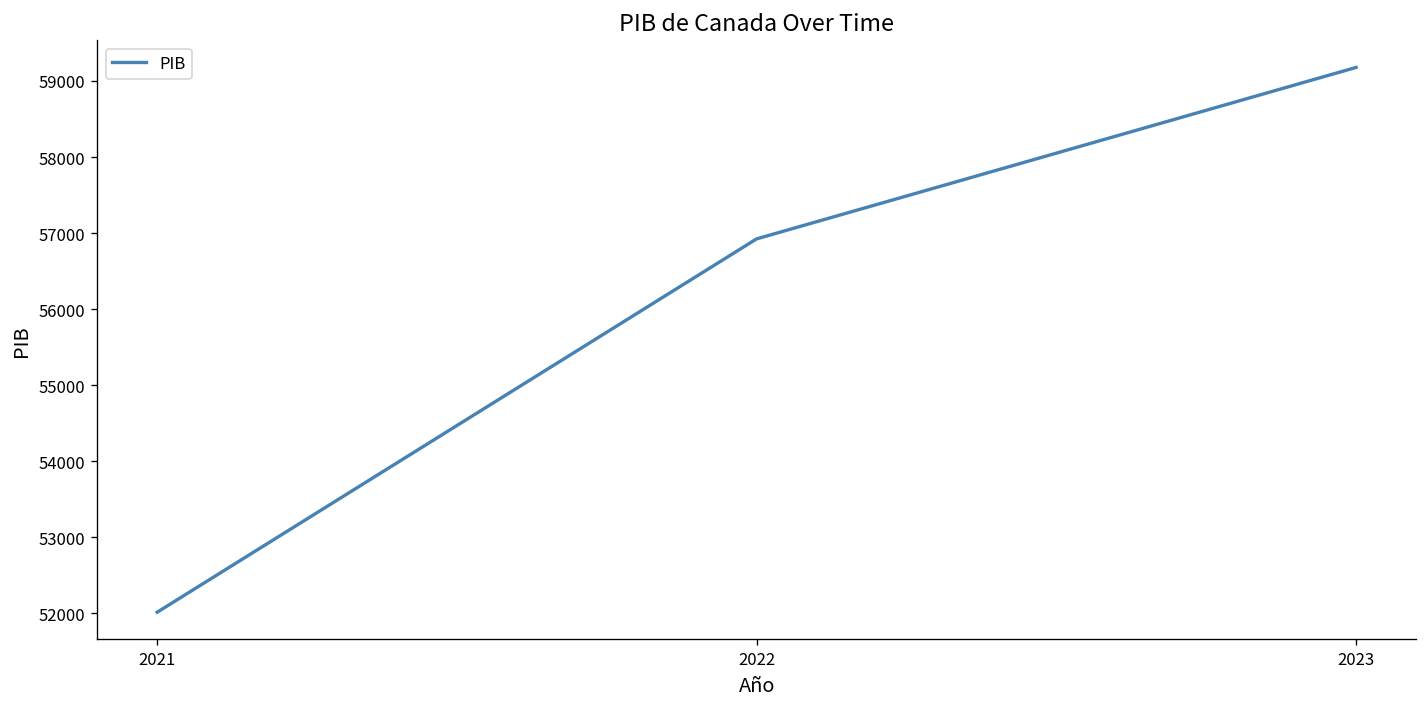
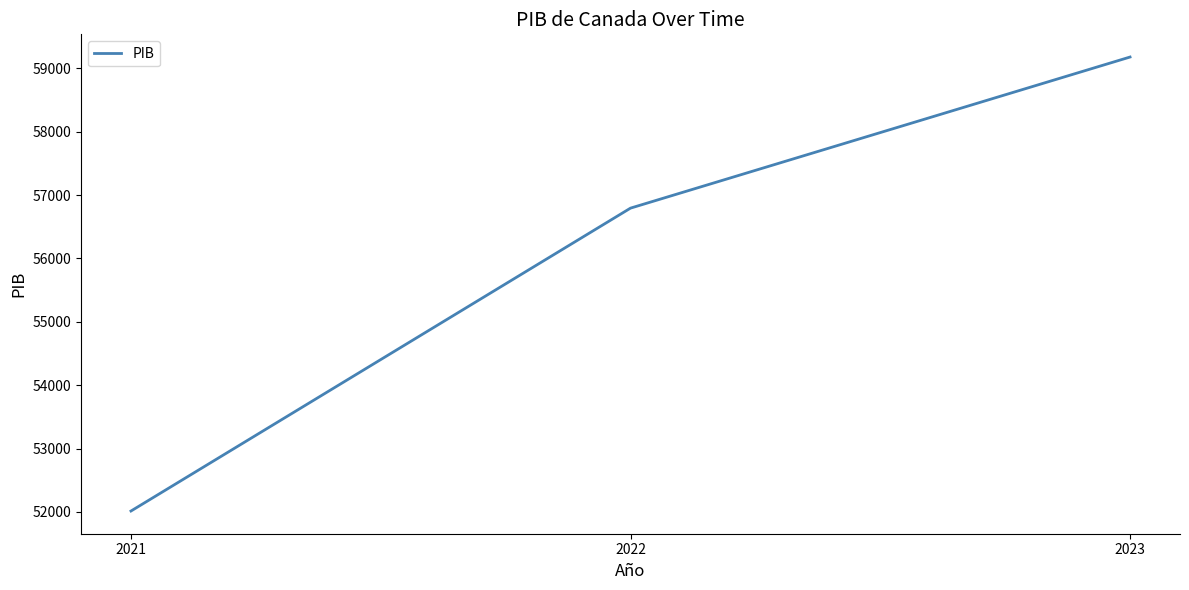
  {
    "2021": 52000,
-   "2022": 56900,
+   "2022": 56800,
    "2023": 59200
  }
